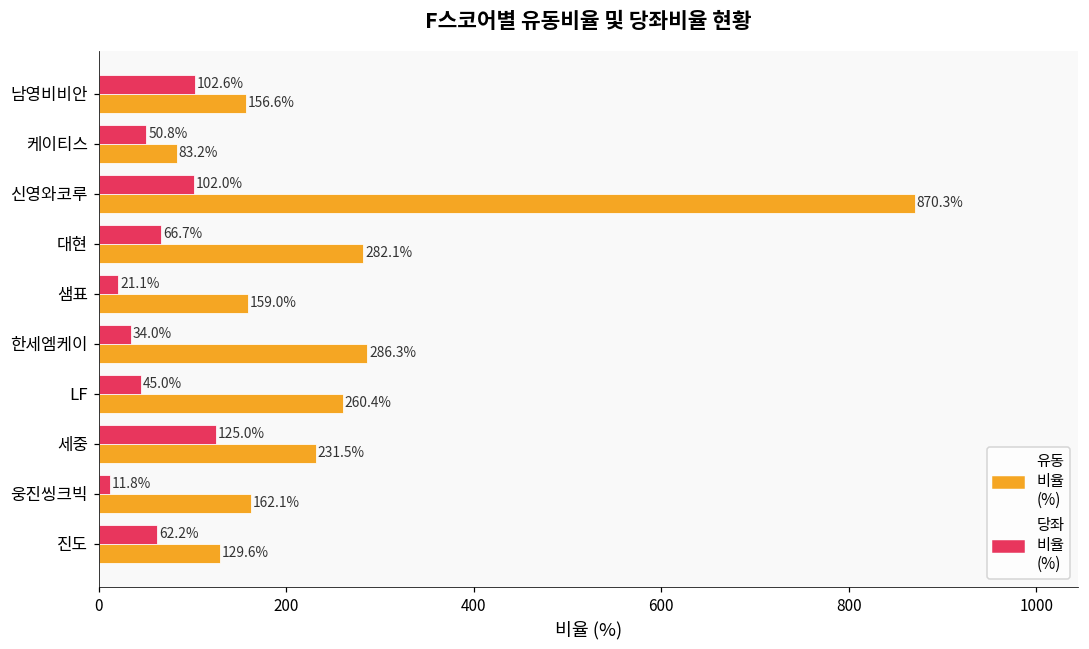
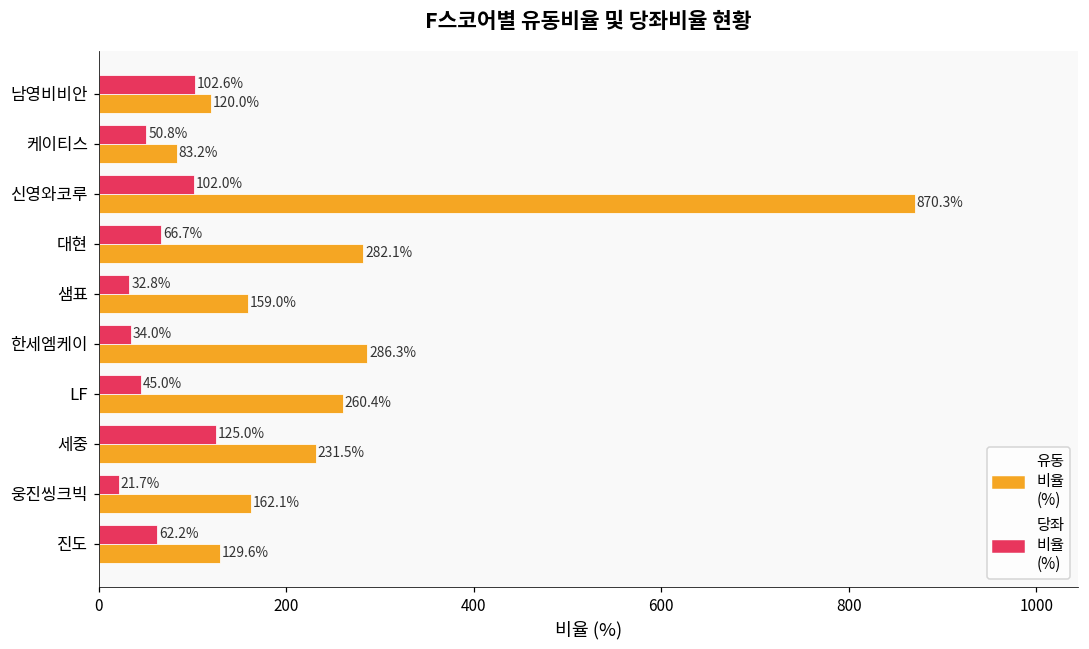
  {
    "유동 비율 (%)": {
-     "남영비비안": "156.6%",
+     "남영비비안": "120.0%",
      "케이티스": "83.2%",
      "신영와코루": "870.3%",
      "대현": "282.1%",
      "샘표": "159.0%",
      "한세엠케이": "286.3%",
      "LF": "260.4%",
      "세중": "231.5%",
      "웅진씽크빅": "162.1%",
      "진도": "129.6%"
    },
    "당좌 비율 (%)": {
      "남영비비안": "102.6%",
      "케이티스": "50.8%",
      "신영와코루": "102.0%",
      "대현": "66.7%",
-     "샘표": "21.1%",
+     "샘표": "32.8%",
      "한세엠케이": "34.0%",
      "LF": "45.0%",
      "세중": "125.0%",
-     "웅진씽크빅": "11.8%",
+     "웅진씽크빅": "21.7%",
      "진도": "62.2%"
    }
  }
